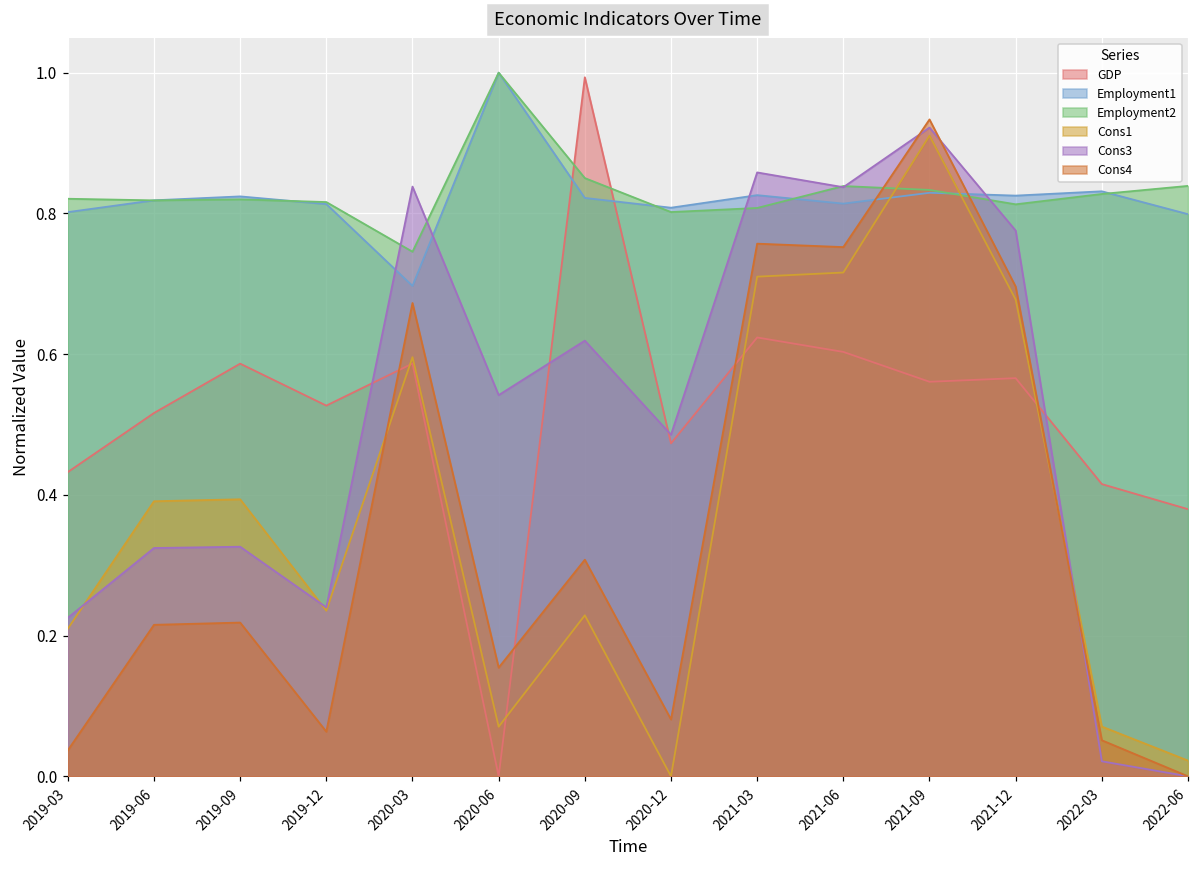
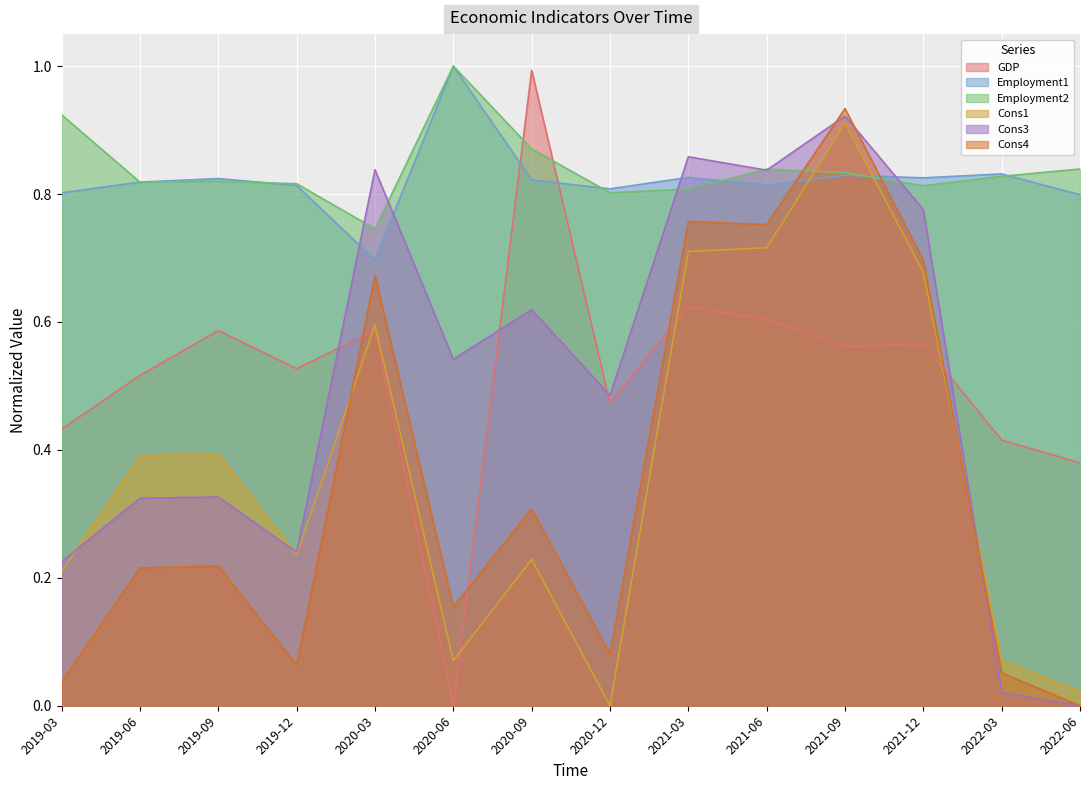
  {
    "Employment2": {
-     "2019-03": 0.82,
+     "2019-03": 0.92,
      "2019-09": 0.82,
      "2020-03": 0.75,
-     "2020-09": 0.85,
+     "2020-09": 0.87,
      "2020-12": 0.80,
      "2021-03": 0.81,
      "2021-09": 0.83,
      "2021-12": 0.81,
      "2022-06": 0.84
    }
  }
